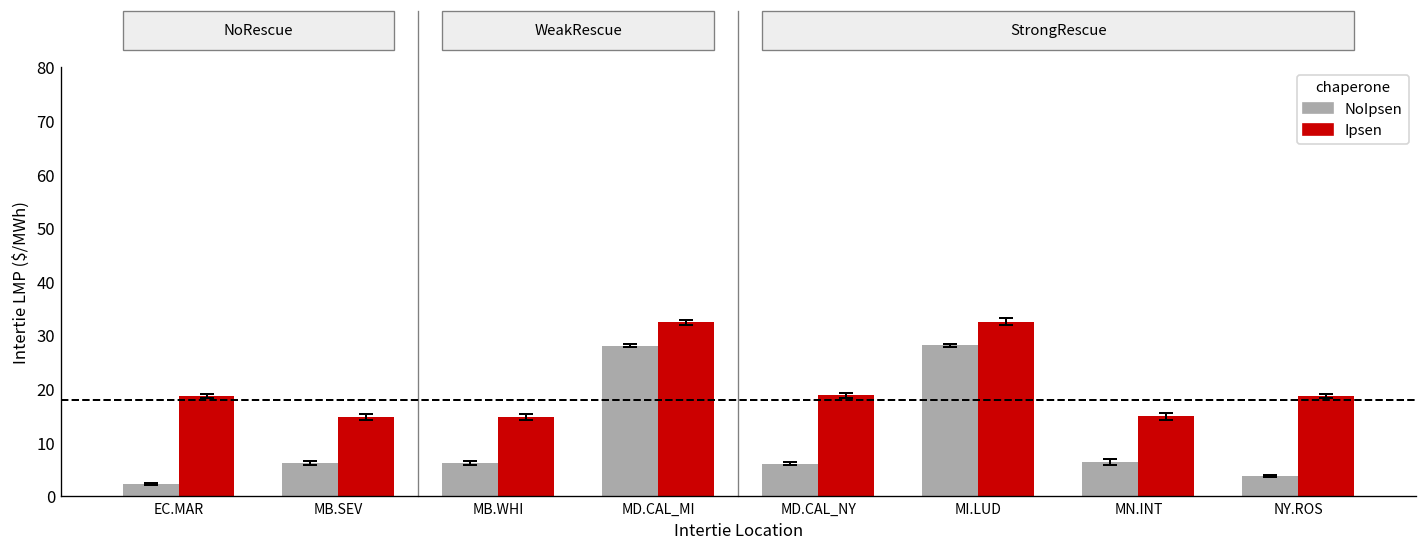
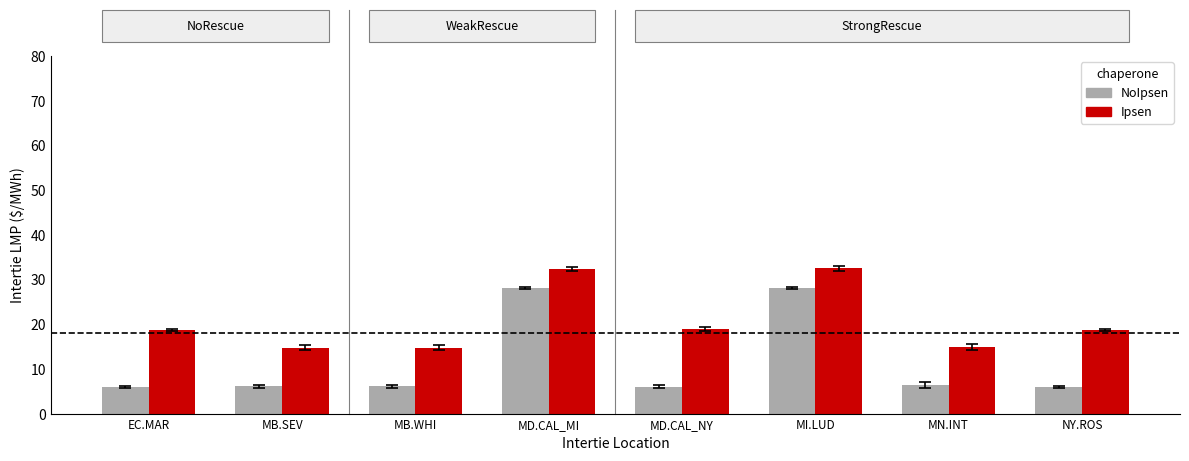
  {
    "NoIpsen": {
-     "EC.MAR": 2,
+     "EC.MAR": 6,
      "MB.SEV": 6,
      "MB.WHI": 6,
      "MD.CAL_MI": 28,
      "MD.CAL_NY": 6,
      "MI.LUD": 28,
      "MN.INT": 6,
-     "NY.ROS": 4
+     "NY.ROS": 6
    },
    "Ipsen": {
      "EC.MAR": 19,
      "MB.SEV": 15,
      "MB.WHI": 15,
      "MD.CAL_MI": 32,
      "MD.CAL_NY": 19,
      "MI.LUD": 33,
      "MN.INT": 15,
      "NY.ROS": 19
    }
  }
